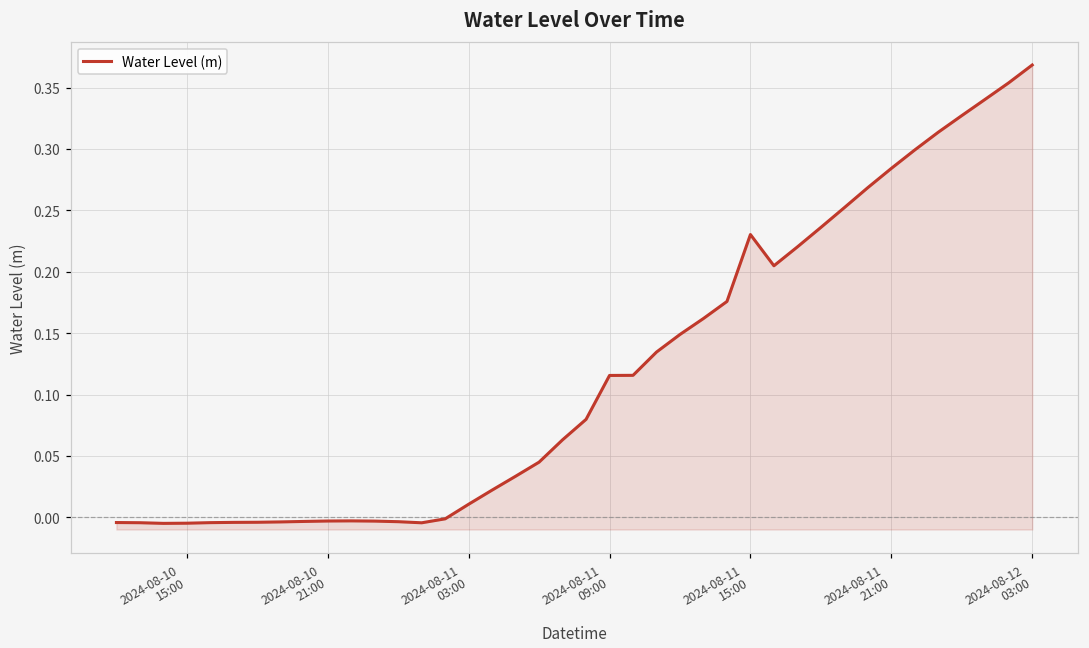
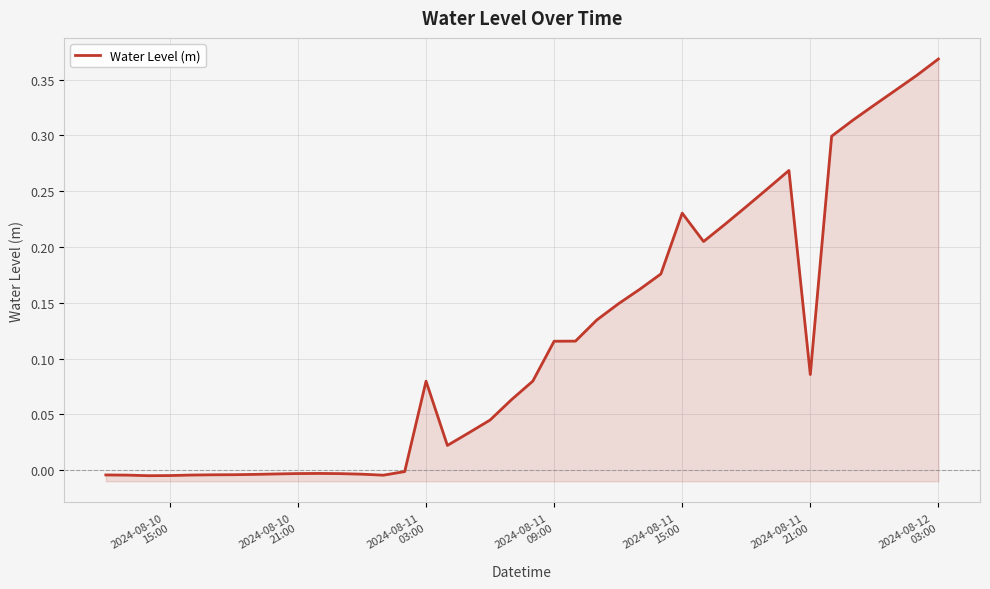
  {
    "2024-08-10 15:00": -0.005,
    "2024-08-10 21:00": -0.003,
-   "2024-08-11 03:00": 0.011,
+   "2024-08-11 03:00": 0.080,
    "2024-08-11 09:00": 0.116,
    "2024-08-11 15:00": 0.230,
-   "2024-08-11 21:00": 0.284,
+   "2024-08-11 21:00": 0.086,
    "2024-08-12 03:00": 0.368
  }
